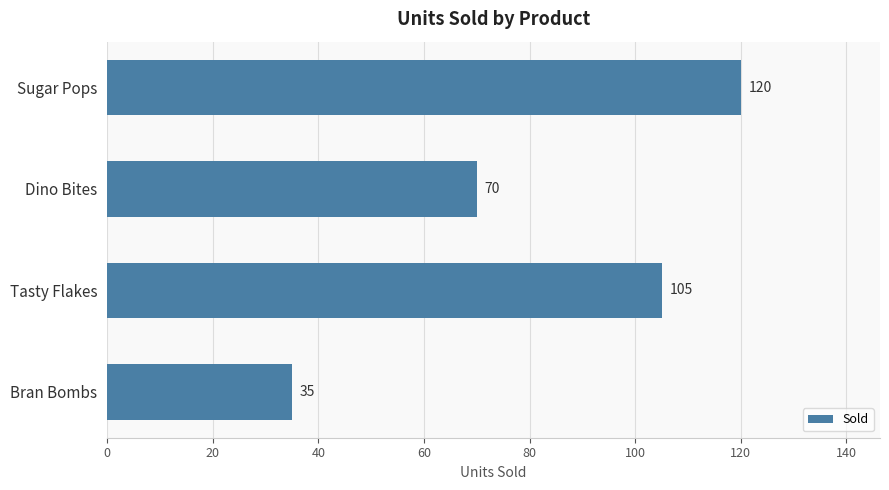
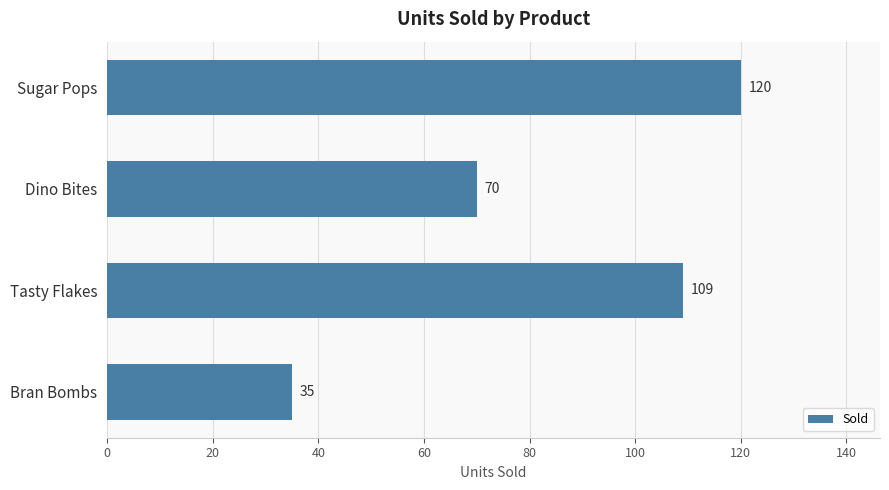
  {
    "Sugar Pops": 120,
    "Dino Bites": 70,
-   "Tasty Flakes": 105,
+   "Tasty Flakes": 109,
    "Bran Bombs": 35
  }
